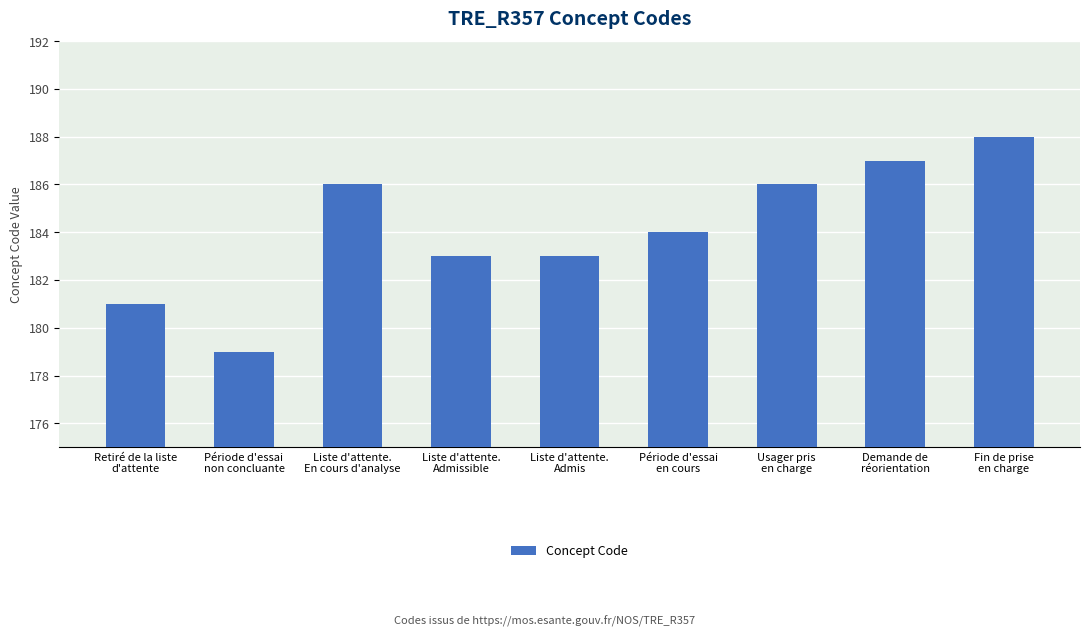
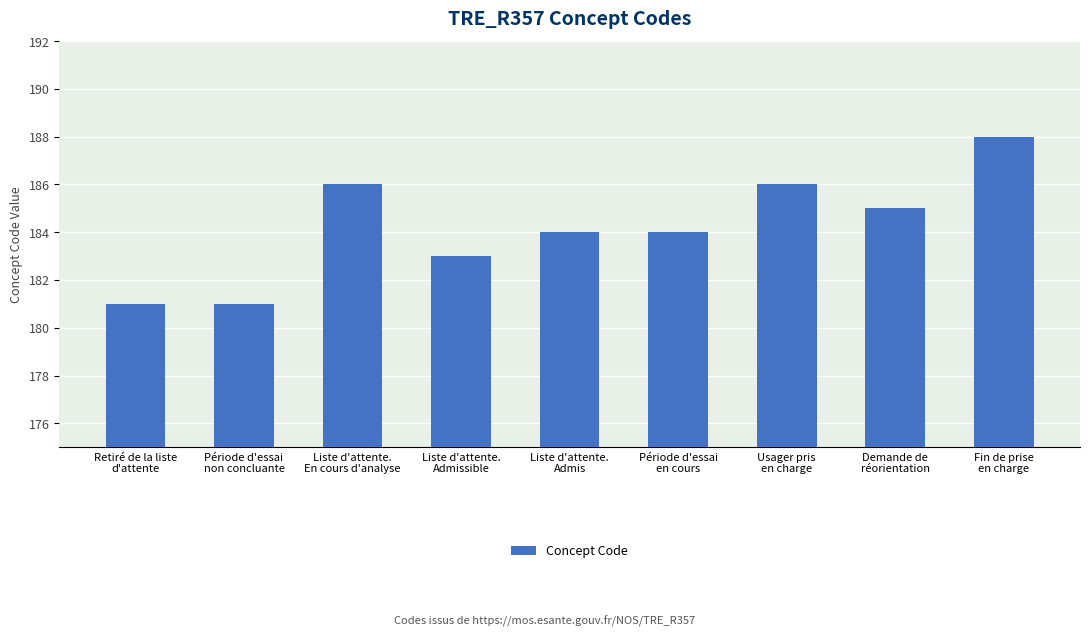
  {
    "Retiré de la liste d'attente": 181,
-   "Période d'essai non concluante": 179,
+   "Période d'essai non concluante": 181,
    "Liste d'attente. En cours d'analyse": 186,
    "Liste d'attente. Admissible": 183,
-   "Liste d'attente. Admis": 183,
+   "Liste d'attente. Admis": 184,
    "Période d'essai en cours": 184,
    "Usager pris en charge": 186,
-   "Demande de réorientation": 187,
+   "Demande de réorientation": 185,
    "Fin de prise en charge": 188
  }
